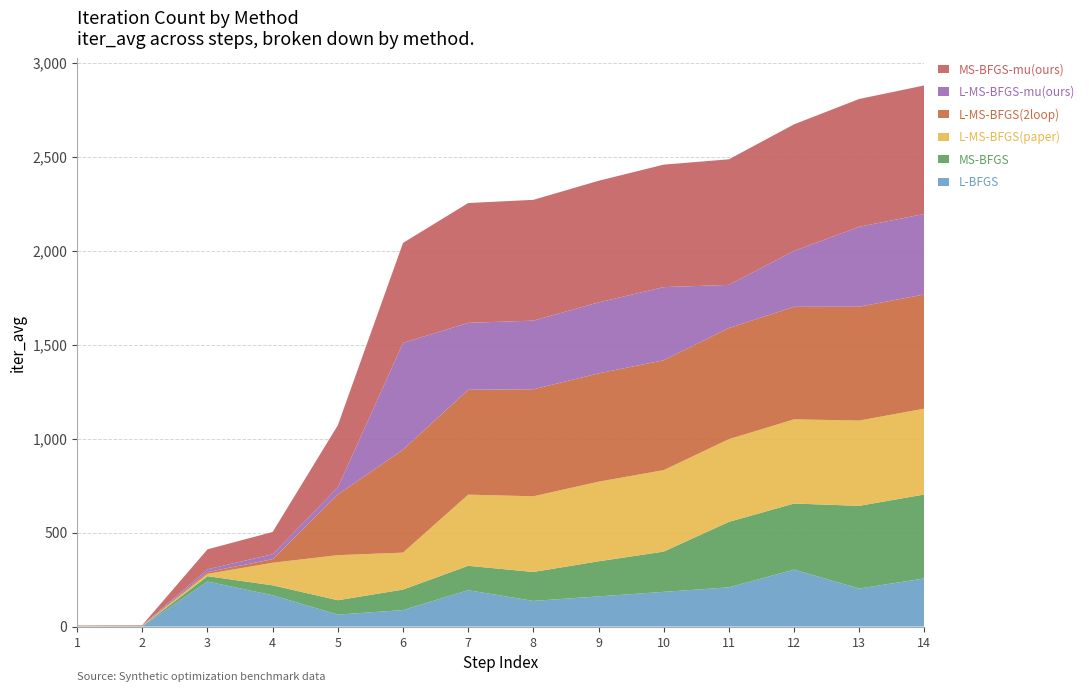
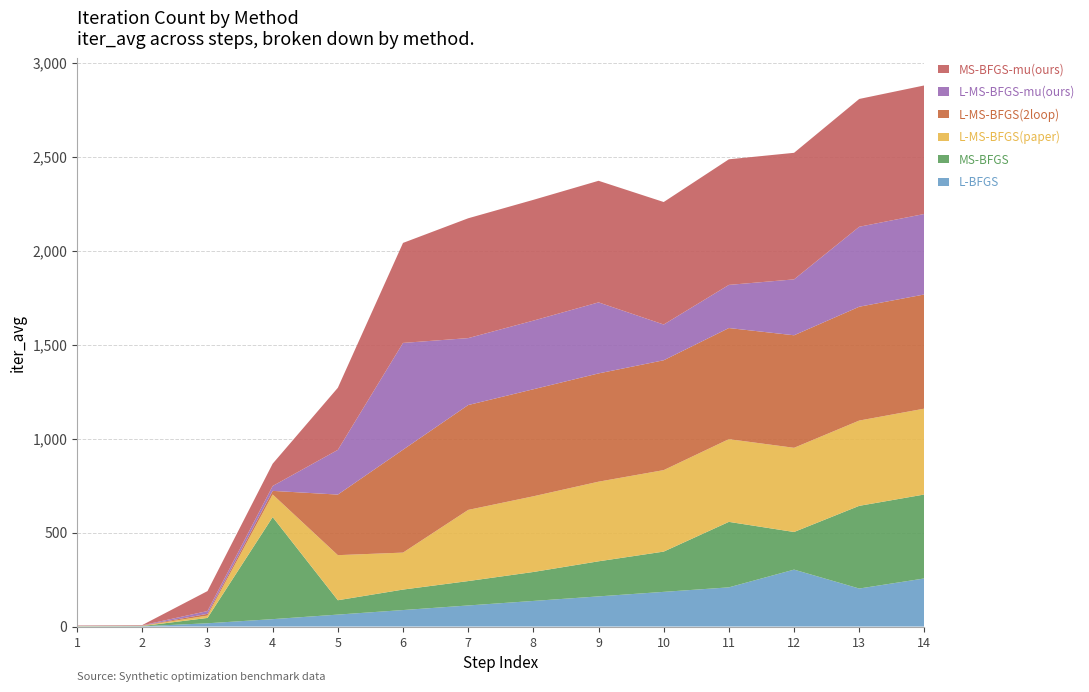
  {
    "L-BFGS": {
-     "3": 240,
-     "4": 170,
+     "3": 20,
+     "4": 40,
      "5": 60,
      "6": 90,
-     "7": 190,
+     "7": 110,
      "8": 140,
      "9": 160,
      "10": 180,
      "11": 210,
      "12": 300,
      "13": 200,
      "14": 260
    },
    "MS-BFGS": {
-     "4": 50,
+     "4": 540,
      "5": 80,
      "6": 110,
      "7": 130,
      "8": 150,
      "9": 190,
      "10": 210,
      "11": 350,
-     "12": 350,
+     "12": 200,
      "13": 440,
      "14": 450
    },
    "L-MS-BFGS(paper)": {
      "4": 120,
      "5": 240,
      "6": 200,
      "7": 380,
      "8": 400,
      "9": 420,
      "10": 430,
      "11": 440,
      "12": 450,
      "13": 450,
      "14": 460
    },
    "L-MS-BFGS-mu(ours)": {
      "3": 10,
      "4": 30,
-     "5": 40,
+     "5": 240,
      "6": 570,
      "7": 360,
      "8": 370,
      "9": 380,
-     "10": 390,
+     "10": 190,
      "11": 230,
      "12": 300,
      "13": 430,
      "14": 430
    }
  }
